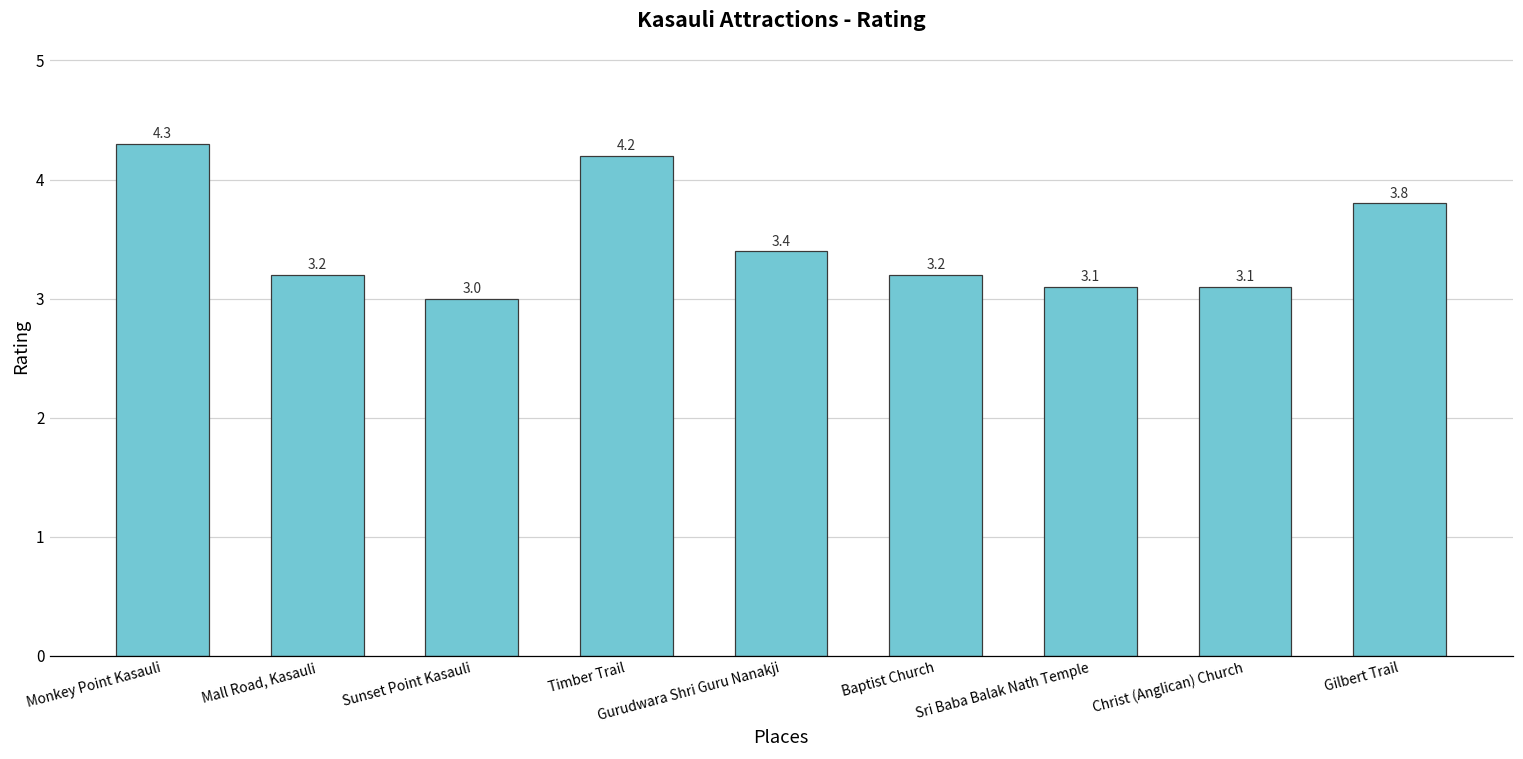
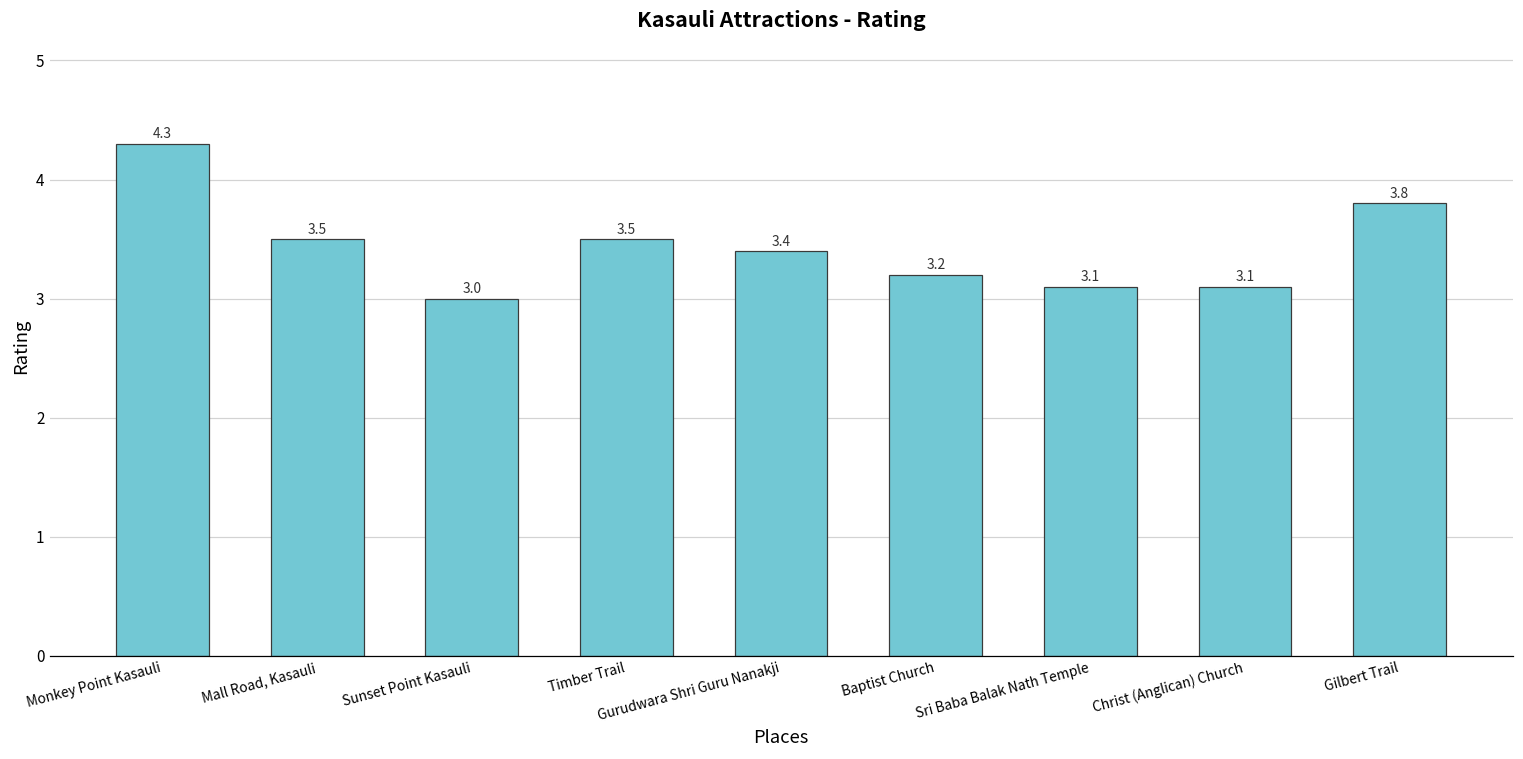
  {
    "Monkey Point Kasauli": 4.3,
-   "Mall Road, Kasauli": 3.2,
+   "Mall Road, Kasauli": 3.5,
    "Sunset Point Kasauli": 3.0,
-   "Timber Trail": 4.2,
+   "Timber Trail": 3.5,
    "Gurudwara Shri Guru Nanakji": 3.4,
    "Baptist Church": 3.2,
    "Sri Baba Balak Nath Temple": 3.1,
    "Christ (Anglican) Church": 3.1,
    "Gilbert Trail": 3.8
  }
